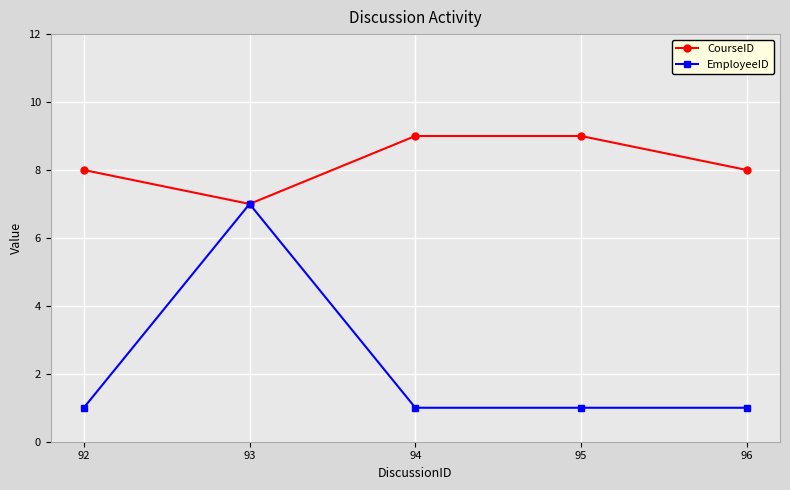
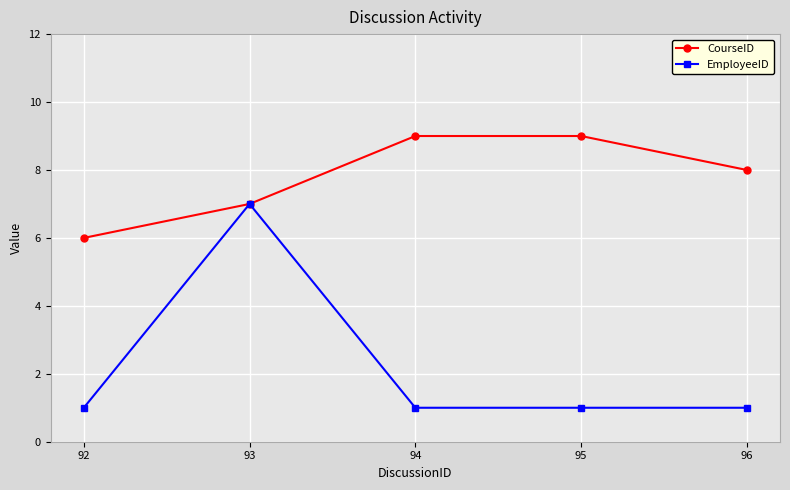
  {
    "CourseID": {
-     "92": 8,
+     "92": 6,
      "94": 9,
      "95": 9,
      "96": 8
    },
    "EmployeeID": {
      "92": 1,
      "94": 1,
      "95": 1,
      "96": 1
    }
  }
